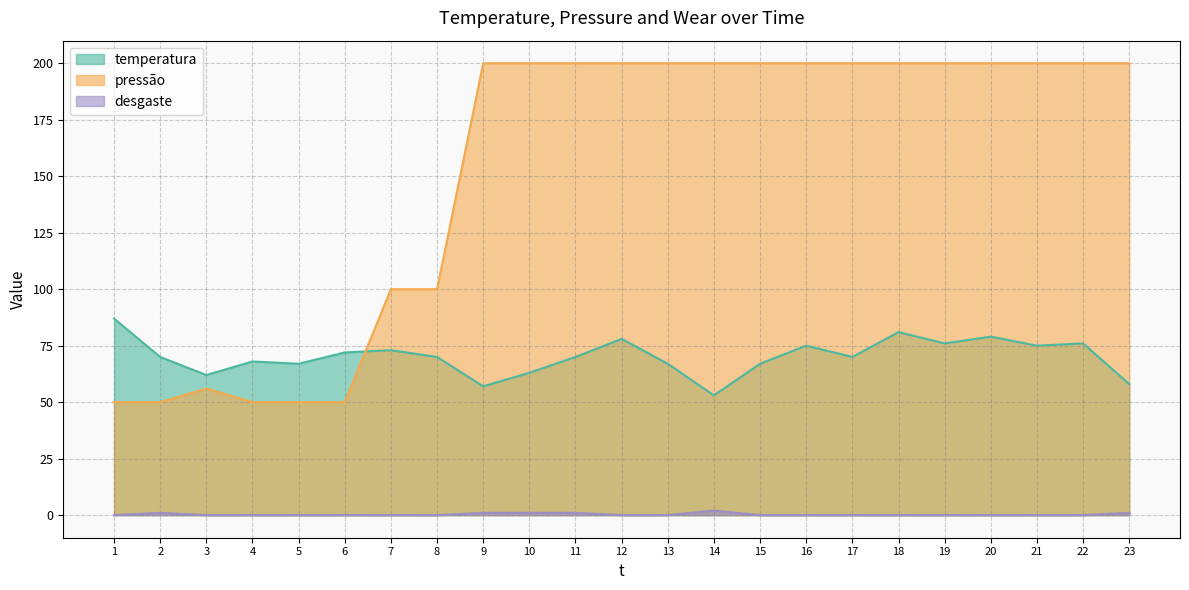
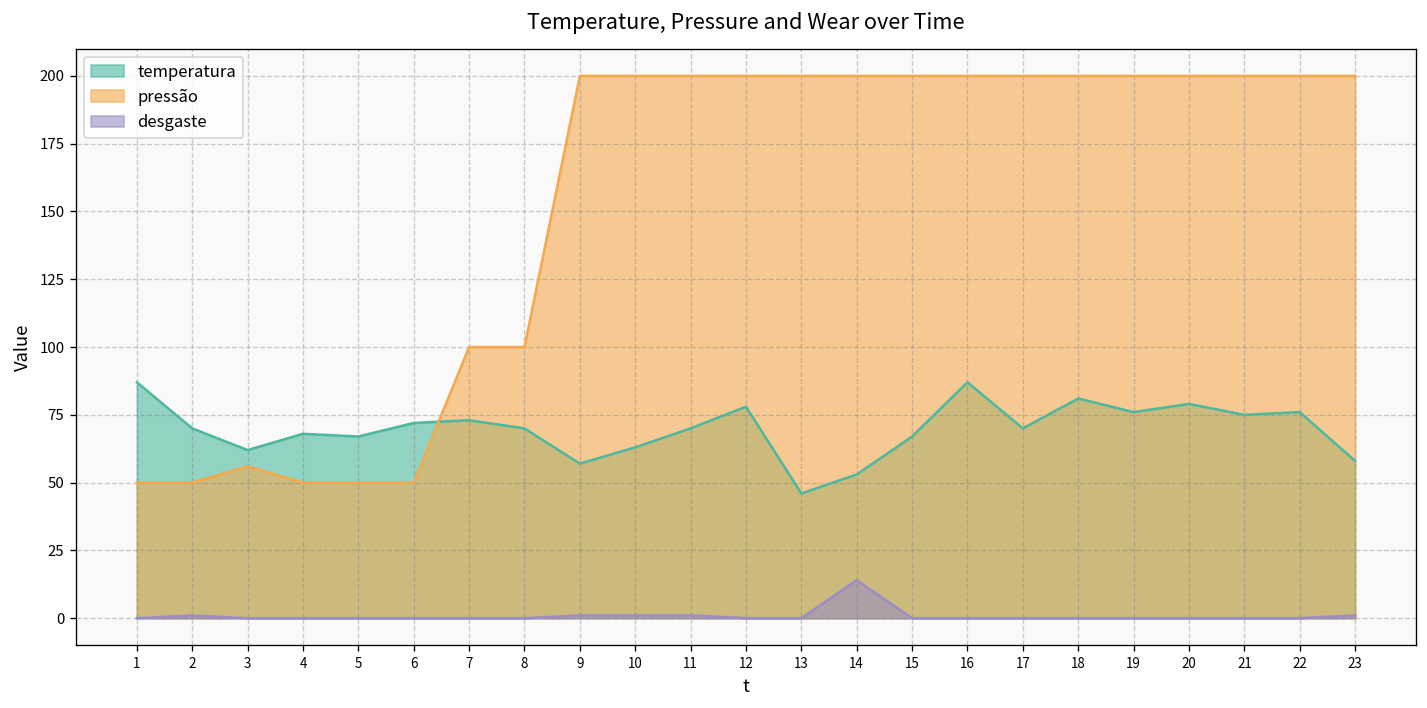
  {
    "temperatura": {
      "1": 87,
      "2": 70,
      "3": 62,
      "4": 68,
      "5": 67,
      "6": 72,
      "7": 73,
      "8": 70,
      "9": 57,
      "10": 63,
      "11": 70,
      "12": 78,
-     "13": 67,
+     "13": 46,
      "14": 53,
      "15": 67,
-     "16": 75,
+     "16": 87,
      "17": 70,
      "18": 81,
      "19": 76,
      "20": 79,
      "21": 75,
      "22": 76,
      "23": 58
    },
    "pressão": {
      "1": 50,
      "2": 50,
      "3": 56,
      "4": 50,
      "5": 50,
      "6": 50,
      "7": 100,
      "8": 100,
      "9": 200,
      "10": 200,
      "11": 200,
      "12": 200,
      "13": 200,
      "14": 200,
      "15": 200,
      "16": 200,
      "17": 200,
      "18": 200,
      "19": 200,
      "20": 200,
      "21": 200,
      "22": 200,
      "23": 200
    },
    "desgaste": {
      "1": 0,
      "2": 1,
      "3": 0,
      "4": 0,
      "5": 0,
      "6": 0,
      "7": 0,
      "8": 0,
      "9": 1,
      "10": 1,
      "11": 1,
      "12": 0,
      "13": 0,
-     "14": 2,
+     "14": 14,
      "15": 0,
      "16": 0,
      "17": 0,
      "18": 0,
      "19": 0,
      "20": 0,
      "21": 0,
      "22": 0,
      "23": 1
    }
  }
